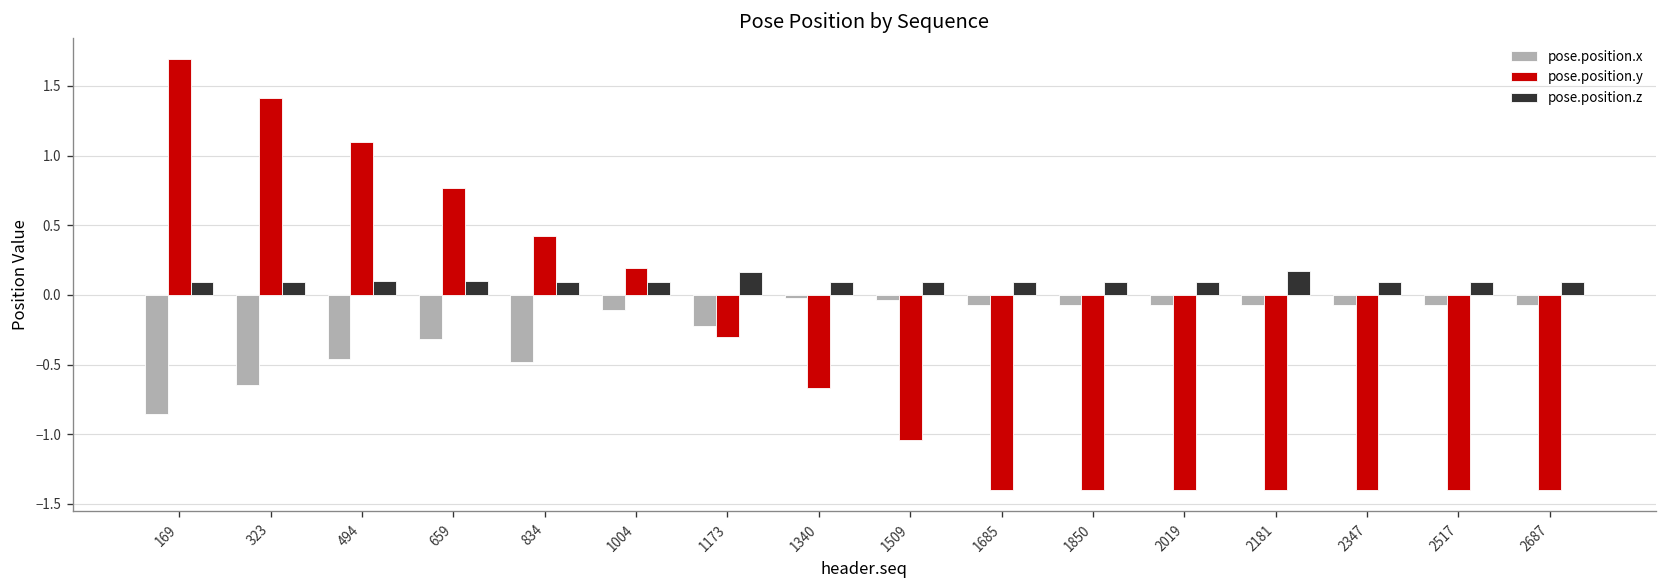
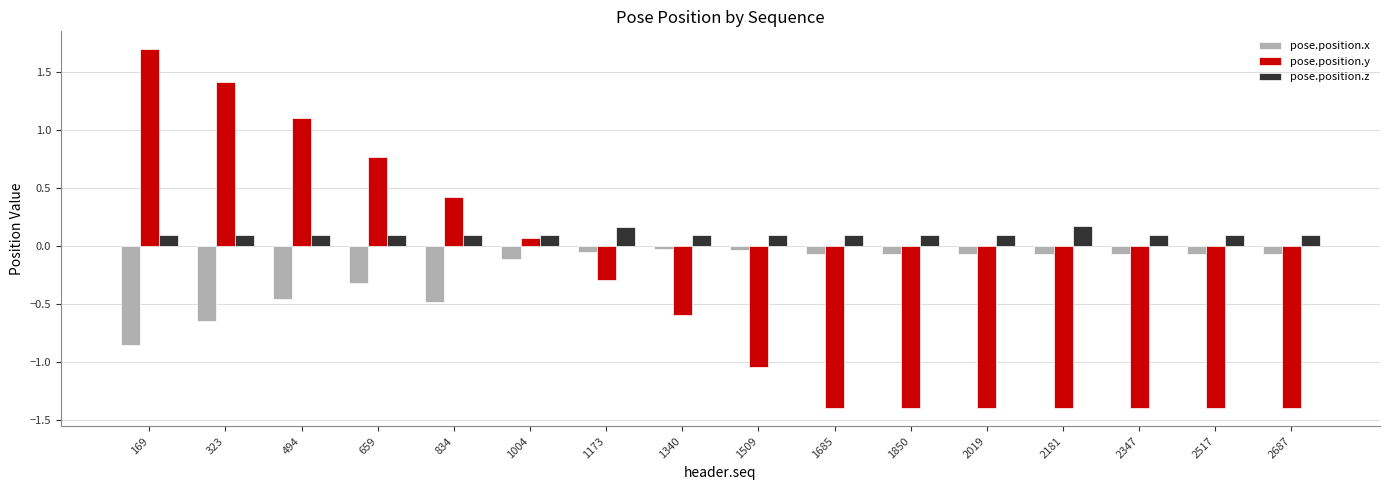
  {
    "pose.position.x": {
      "169": -0.85,
      "323": -0.64,
      "494": -0.46,
      "659": -0.32,
      "834": -0.48,
      "1004": -0.11,
-     "1173": -0.22,
+     "1173": -0.05,
      "1340": -0.03,
      "1509": -0.03,
      "1685": -0.07,
      "1850": -0.07,
      "2019": -0.07,
      "2181": -0.07,
      "2347": -0.07,
      "2517": -0.07,
      "2687": -0.07
    },
    "pose.position.y": {
      "169": 1.69,
      "323": 1.41,
      "494": 1.10,
      "659": 0.77,
      "834": 0.42,
-     "1004": 0.19,
+     "1004": 0.06,
      "1173": -0.30,
-     "1340": -0.67,
+     "1340": -0.60,
      "1509": -1.04,
      "1685": -1.40,
      "1850": -1.40,
      "2019": -1.40,
      "2181": -1.40,
      "2347": -1.40,
      "2517": -1.40,
      "2687": -1.40
    },
    "pose.position.z": {
      "169": 0.10,
      "323": 0.10,
      "494": 0.10,
      "659": 0.10,
      "834": 0.09,
      "1004": 0.09,
      "1173": 0.16,
      "1340": 0.09,
      "1509": 0.09,
      "1685": 0.10,
      "1850": 0.10,
      "2019": 0.10,
      "2181": 0.17,
      "2347": 0.09,
      "2517": 0.09,
      "2687": 0.09
    }
  }
